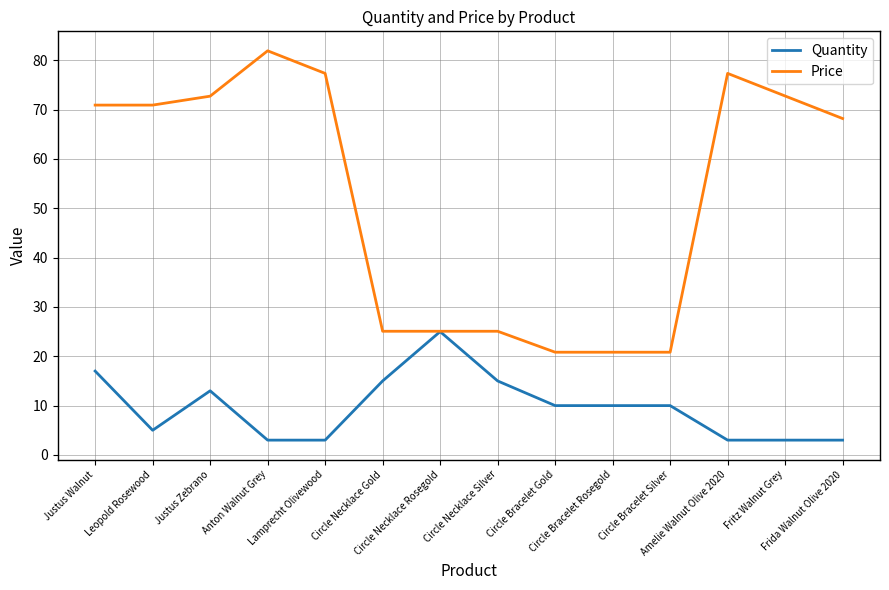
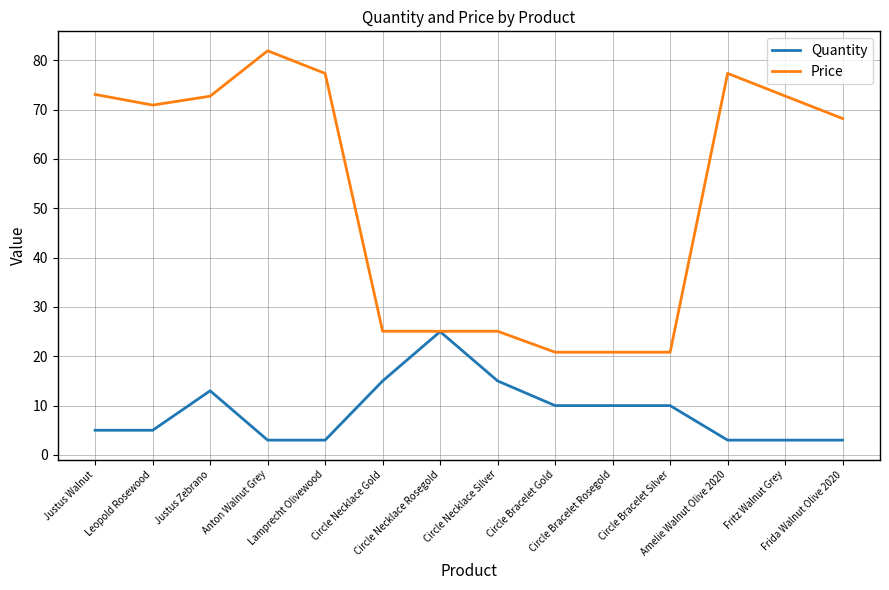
  {
    "Quantity": {
-     "Justus Walnut": 17,
+     "Justus Walnut": 5,
      "Leopold Rosewood": 5,
      "Justus Zebrano": 13,
      "Anton Walnut Grey": 3,
      "Lamprecht Olivewood": 3,
      "Circle Necklace Gold": 15,
      "Circle Necklace Silver": 15,
      "Circle Bracelet Gold": 10,
      "Circle Bracelet Rosegold": 10,
      "Circle Bracelet Silver": 10,
      "Amelie Walnut Olive 2020": 3,
      "Fritz Walnut Grey": 3,
      "Frida Walnut Olive 2020": 3
    },
    "Price": {
-     "Justus Walnut": 71,
+     "Justus Walnut": 73,
      "Leopold Rosewood": 71,
      "Justus Zebrano": 73,
      "Anton Walnut Grey": 82,
      "Lamprecht Olivewood": 77,
      "Circle Necklace Gold": 25,
      "Circle Necklace Silver": 25,
      "Circle Bracelet Gold": 21,
      "Circle Bracelet Rosegold": 21,
      "Circle Bracelet Silver": 21,
      "Amelie Walnut Olive 2020": 77,
      "Fritz Walnut Grey": 73,
      "Frida Walnut Olive 2020": 68
    }
  }
